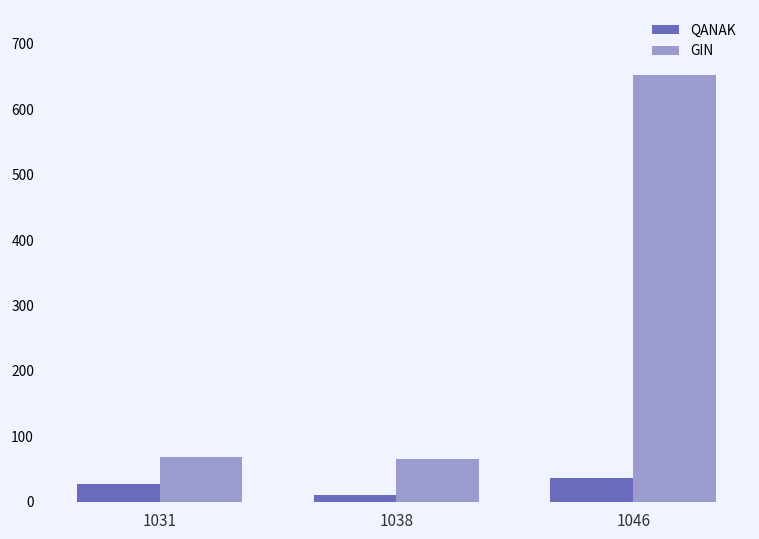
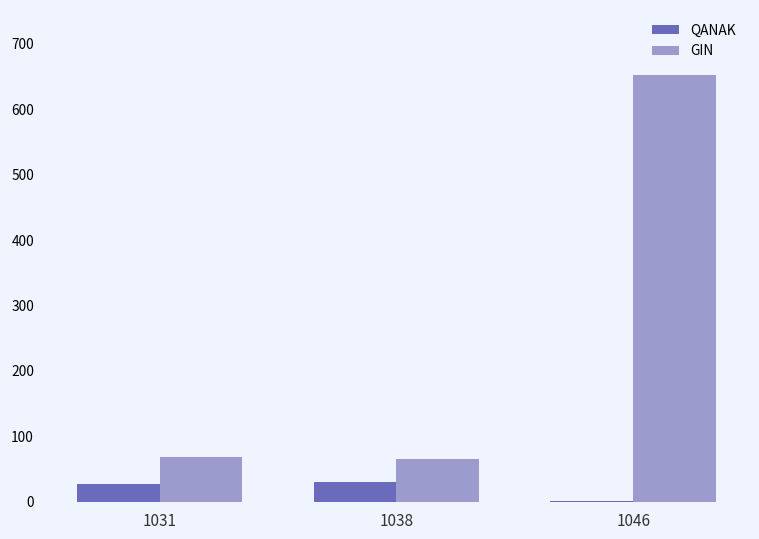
  {
    "QANAK": {
      "1031": 30,
-     "1038": 10,
-     "1046": 40
+     "1038": 30,
+     "1046": 0
    },
    "GIN": {
      "1031": 70,
      "1038": 70,
      "1046": 650
    }
  }
